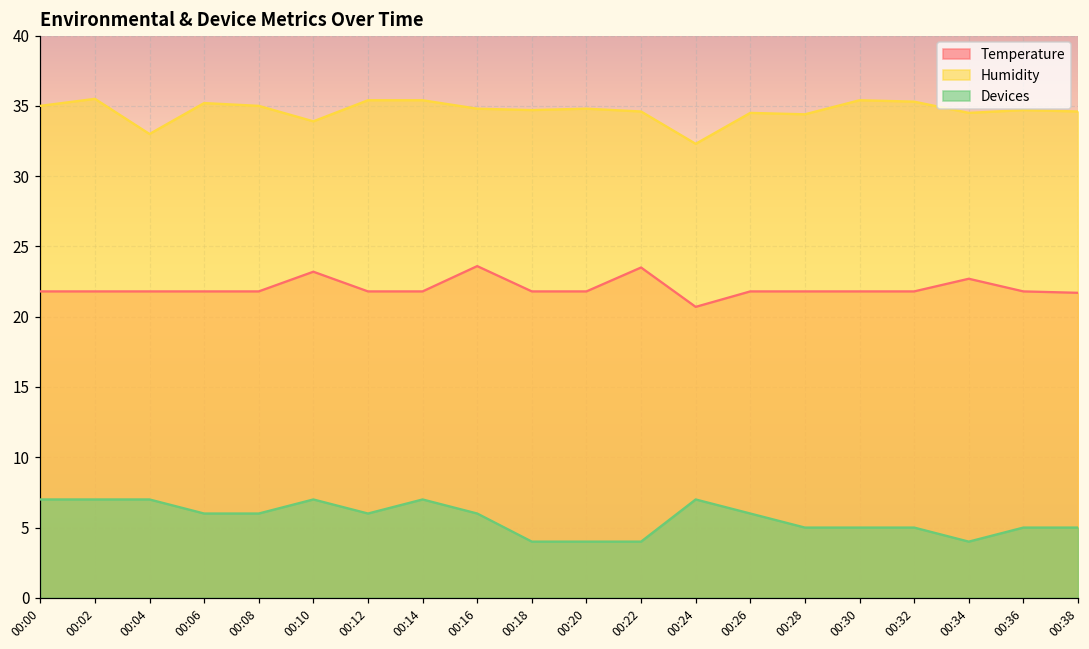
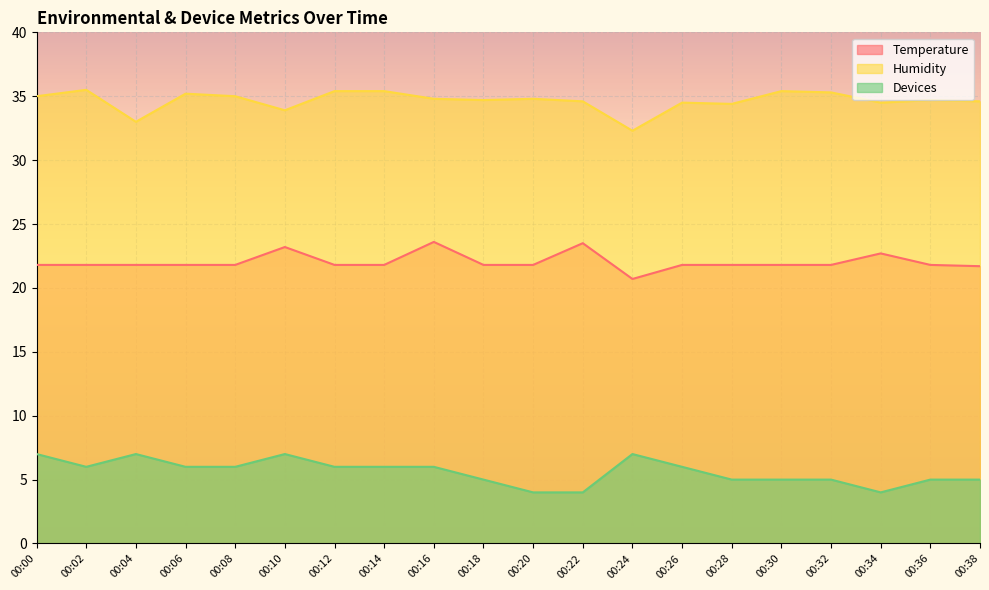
  {
    "Temperature": {
      "00:00": 21.8,
      "00:02": 21.8,
      "00:04": 21.8,
      "00:06": 21.8,
      "00:08": 21.8,
      "00:10": 23.2,
      "00:12": 21.8,
      "00:14": 21.8,
      "00:16": 23.6,
      "00:18": 21.8,
      "00:20": 21.8,
      "00:22": 23.5,
      "00:24": 20.7,
      "00:26": 21.8,
      "00:28": 21.8,
      "00:30": 21.8,
      "00:32": 21.8,
      "00:34": 22.7,
      "00:36": 21.8,
      "00:38": 21.7
    },
    "Humidity": {
      "00:00": 35,
      "00:02": 35.5,
      "00:04": 33,
      "00:06": 35.2,
      "00:08": 35,
      "00:10": 34,
      "00:12": 35.4,
      "00:14": 35.4,
      "00:16": 34.8,
      "00:18": 34.7,
      "00:20": 34.8,
      "00:22": 34.6,
      "00:24": 32.3,
      "00:26": 34.5,
      "00:28": 34.4,
      "00:30": 35.4,
      "00:32": 35.3,
      "00:34": 34.5,
      "00:38": 34.6
    },
    "Devices": {
      "00:00": 7,
-     "00:02": 7,
+     "00:02": 6,
      "00:04": 7,
      "00:06": 6,
      "00:08": 6,
      "00:10": 7,
      "00:12": 6,
-     "00:14": 7,
+     "00:14": 6,
      "00:16": 6,
-     "00:18": 4,
+     "00:18": 5,
      "00:20": 4,
      "00:22": 4,
      "00:24": 7,
      "00:26": 6,
      "00:28": 5,
      "00:30": 5,
      "00:32": 5,
      "00:34": 4,
      "00:36": 5,
      "00:38": 5
    }
  }
